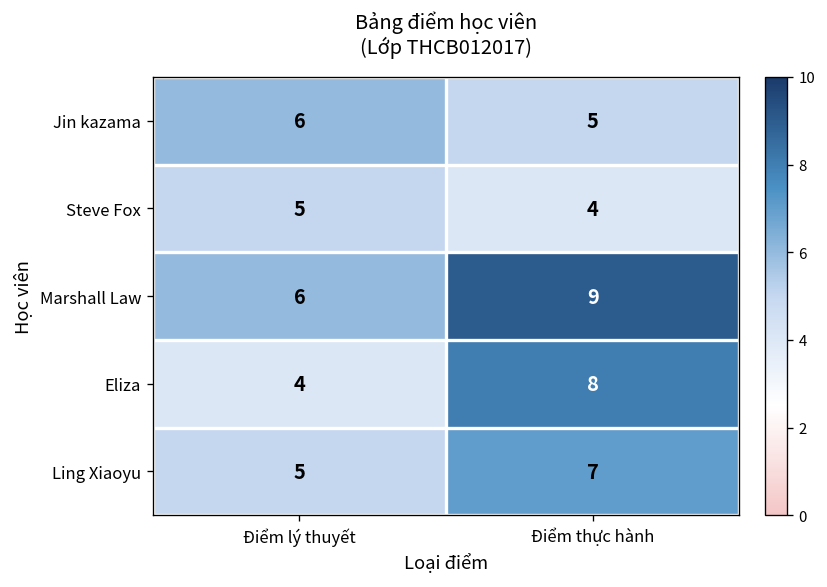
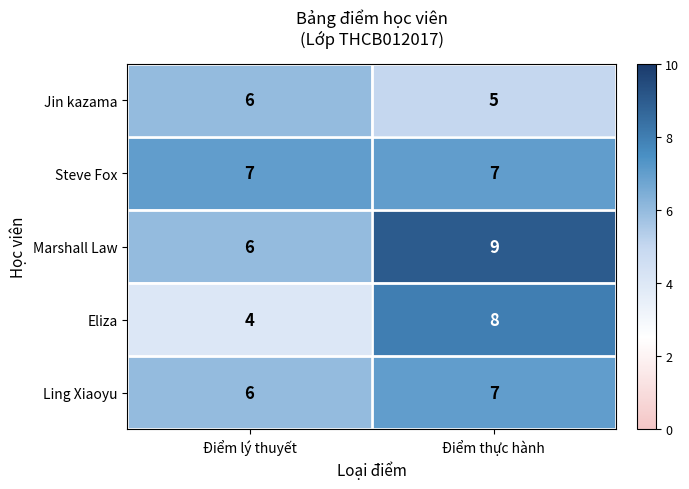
  {
    "Jin kazama": {
      "Điểm lý thuyết": 6,
      "Điểm thực hành": 5
    },
    "Steve Fox": {
-     "Điểm lý thuyết": 5,
-     "Điểm thực hành": 4
+     "Điểm lý thuyết": 7,
+     "Điểm thực hành": 7
    },
    "Marshall Law": {
      "Điểm lý thuyết": 6,
      "Điểm thực hành": 9
    },
    "Eliza": {
      "Điểm lý thuyết": 4,
      "Điểm thực hành": 8
    },
    "Ling Xiaoyu": {
-     "Điểm lý thuyết": 5,
+     "Điểm lý thuyết": 6,
      "Điểm thực hành": 7
    }
  }
